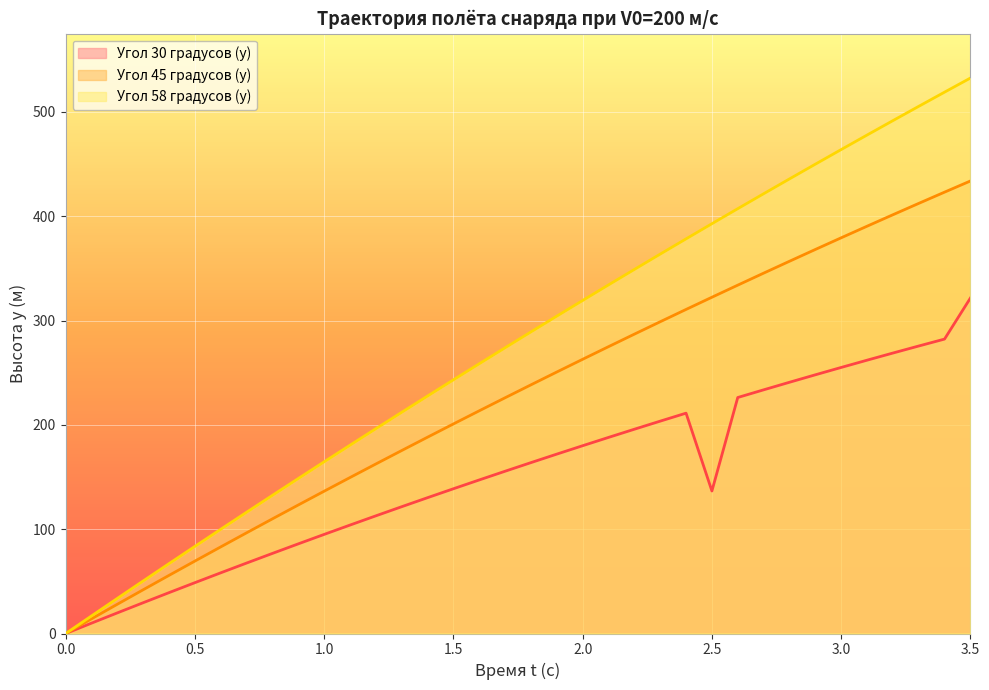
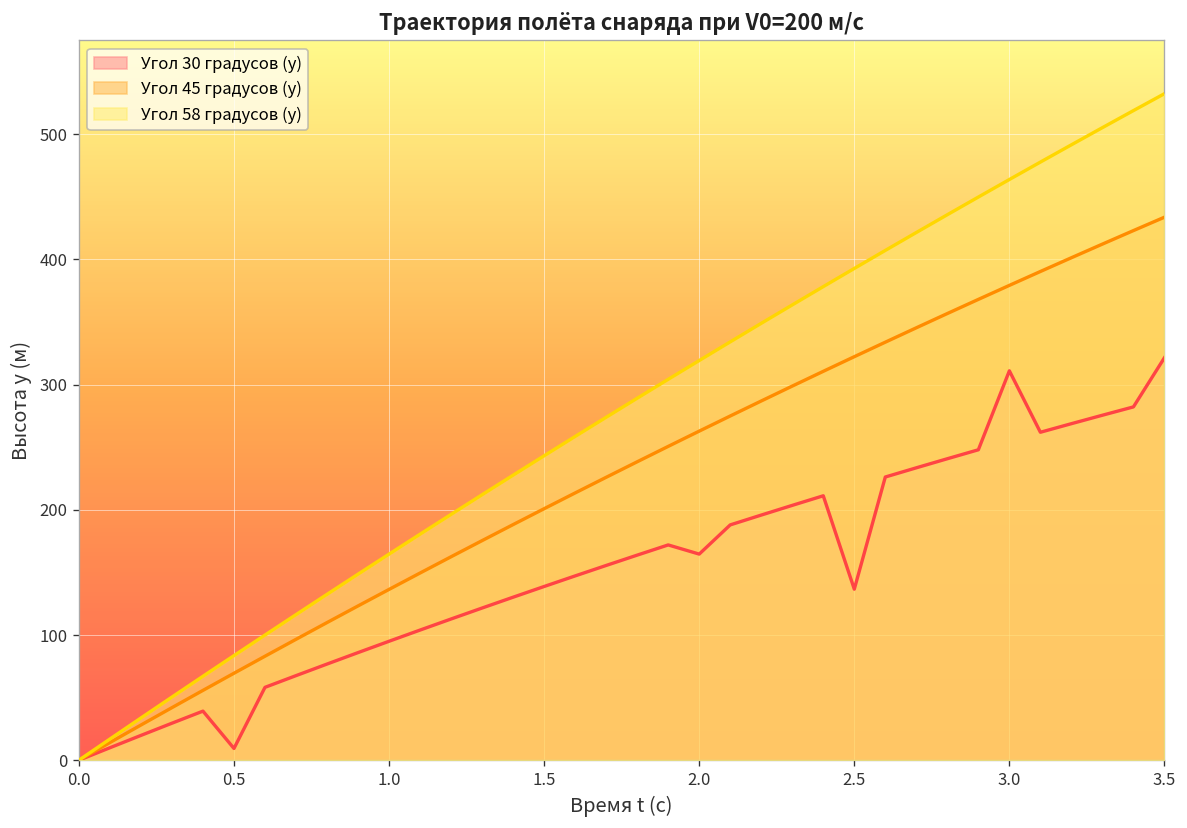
  {
    "Угол 30 градусов (y)": {
-     "0.5": 49,
+     "0.5": 9,
      "1.0": 95,
      "1.5": 139,
-     "2.0": 180,
+     "2.0": 165,
      "2.5": 137,
-     "3.0": 255,
+     "3.0": 311,
      "3.5": 322
    }
  }
